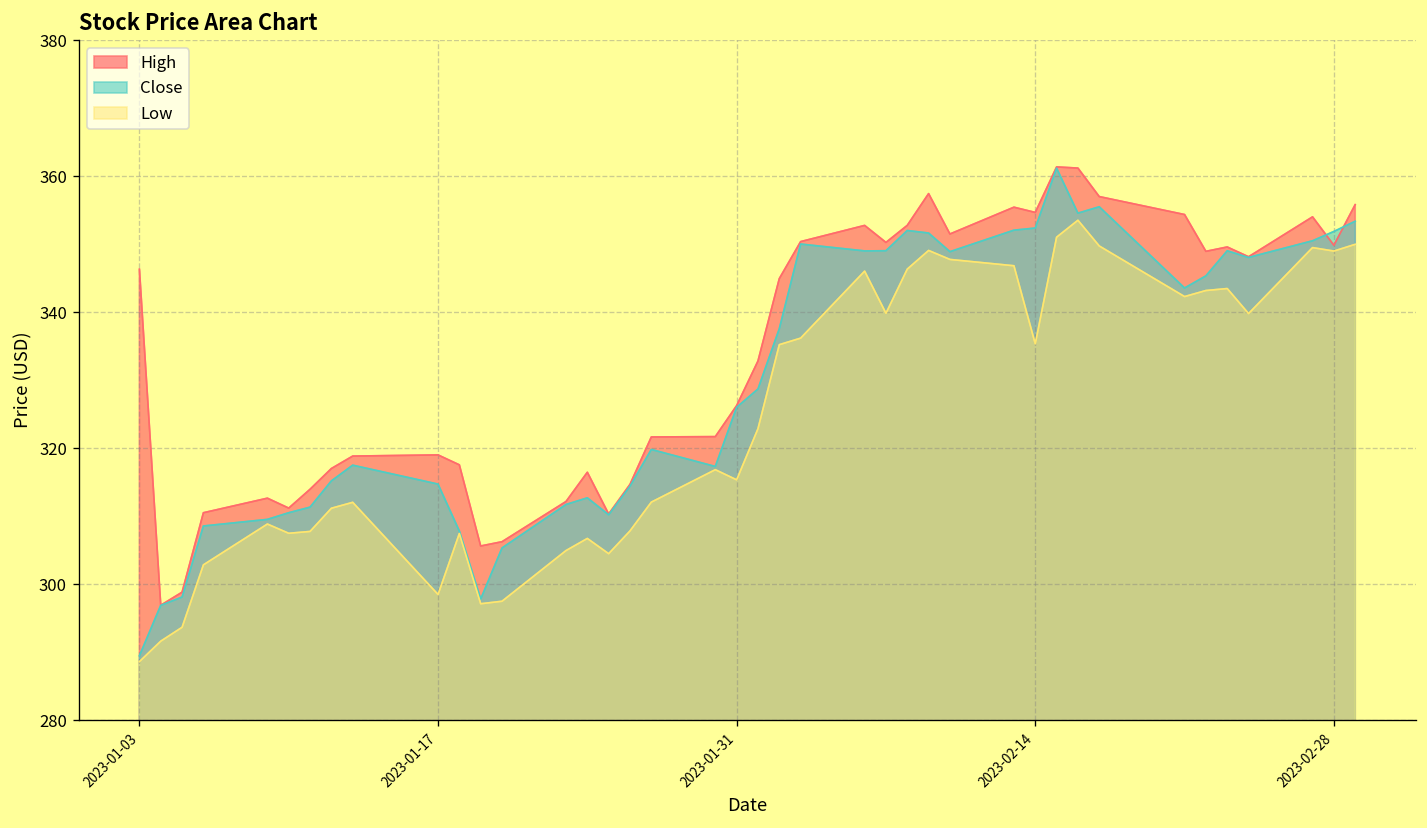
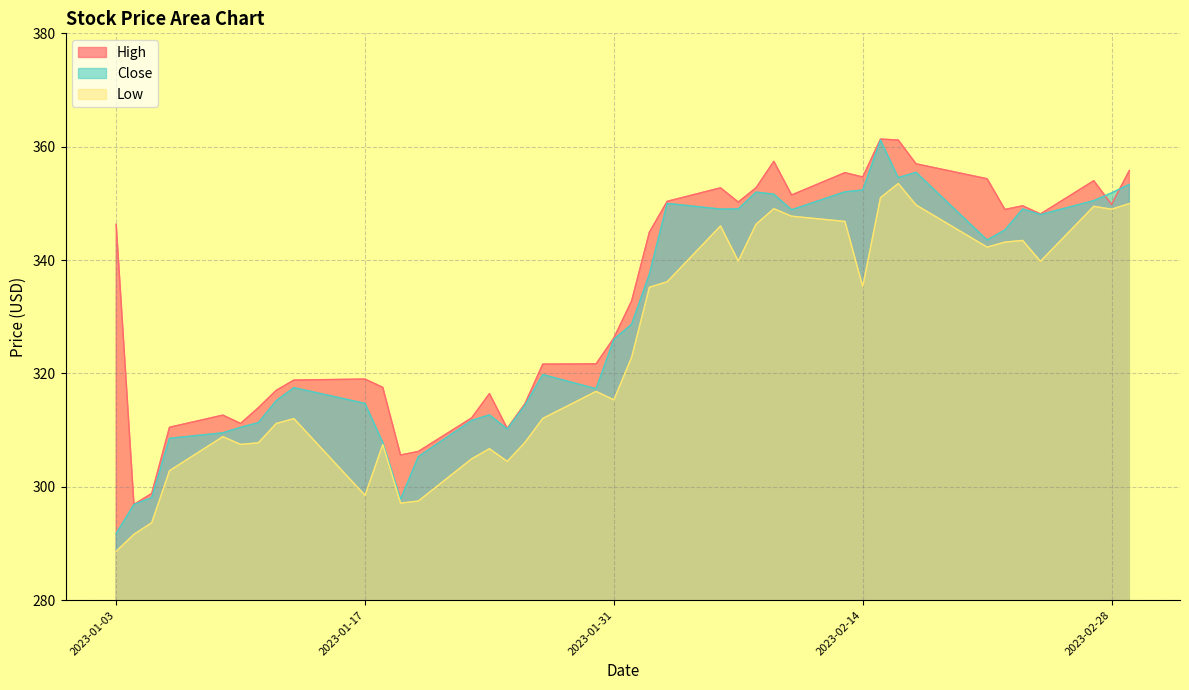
  {
    "High": {
      "2023-01-03": 346,
      "2023-01-17": 319,
      "2023-02-14": 355,
      "2023-02-28": 350
    },
    "Close": {
-     "2023-01-03": 289,
+     "2023-01-03": 292,
      "2023-01-17": 315,
      "2023-02-14": 352,
      "2023-02-28": 352
    },
    "Low": {
      "2023-01-03": 289,
      "2023-01-17": 298,
      "2023-01-31": 315,
      "2023-02-14": 335,
      "2023-02-28": 349
    }
  }
